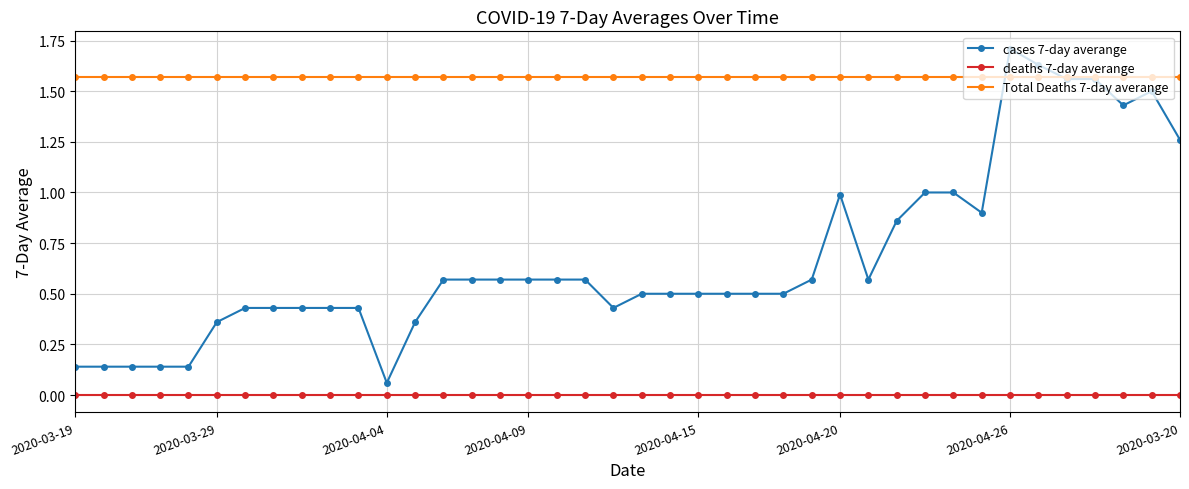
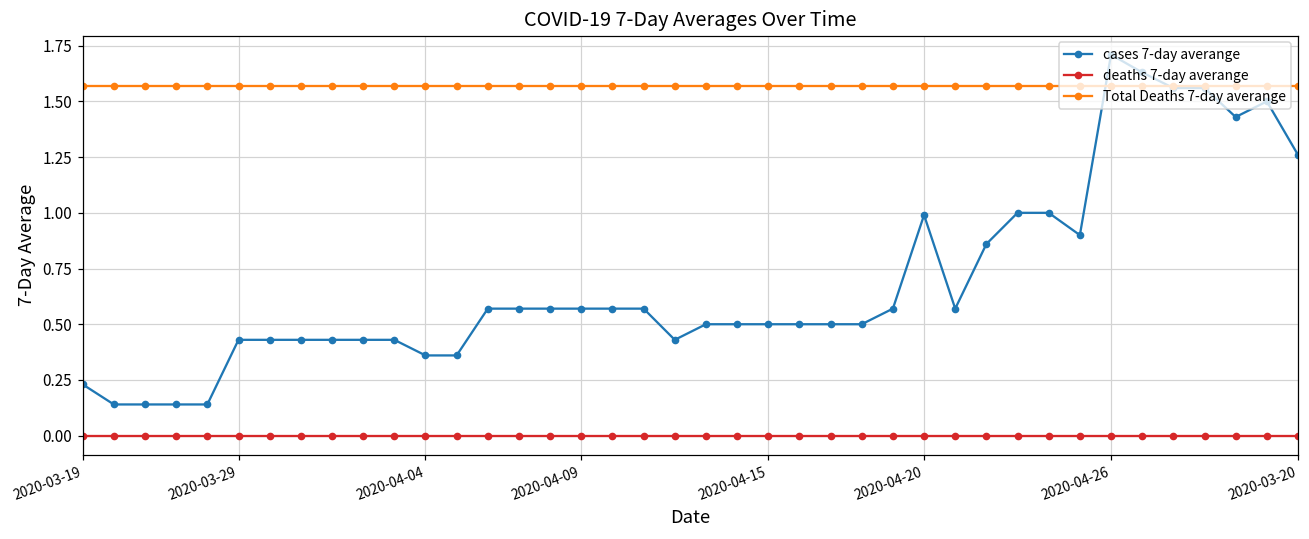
  {
    "cases 7-day averange": {
-     "2020-03-19": 0.14,
-     "2020-03-29": 0.36,
-     "2020-04-04": 0.06,
+     "2020-03-19": 0.23,
+     "2020-03-29": 0.43,
+     "2020-04-04": 0.36,
      "2020-04-09": 0.57,
      "2020-04-15": 0.50,
      "2020-04-20": 0.99,
      "2020-03-20": 1.26
    },
    "deaths 7-day averange": {
      "2020-03-19": 0.00,
      "2020-03-29": 0.00,
      "2020-04-04": 0.00,
      "2020-04-09": 0.00,
      "2020-04-15": 0.00,
      "2020-04-20": 0.00,
      "2020-04-26": 0.00,
      "2020-03-20": 0.00
    },
    "Total Deaths 7-day averange": {
      "2020-03-19": 1.57,
      "2020-03-29": 1.57,
      "2020-04-04": 1.57,
      "2020-04-09": 1.57,
      "2020-04-15": 1.57,
      "2020-04-20": 1.57,
      "2020-03-20": 1.57
    }
  }
